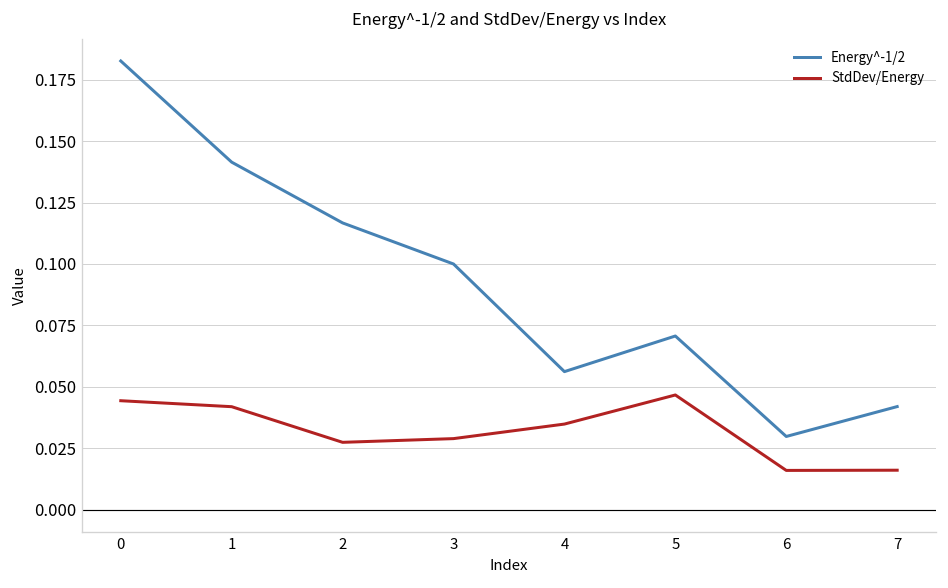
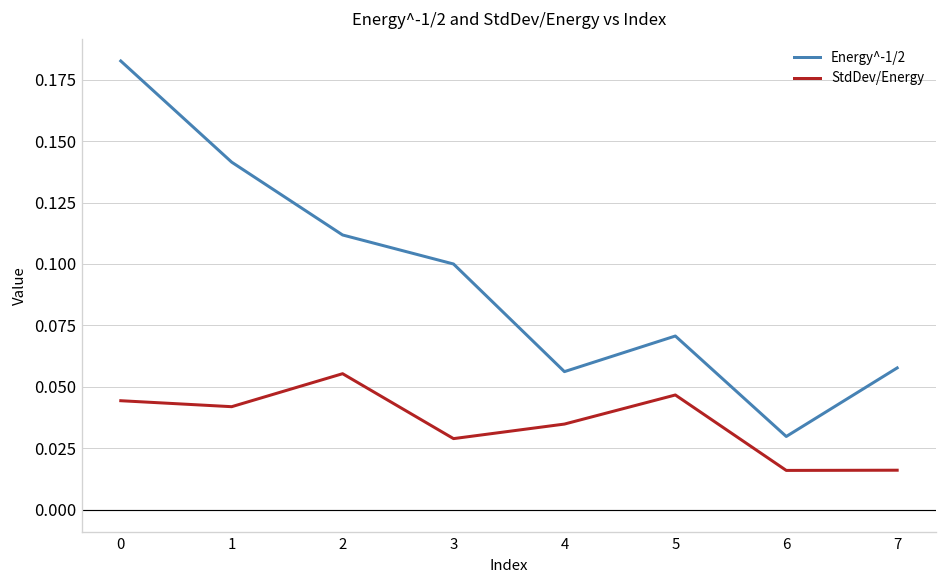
  {
    "Energy^-1/2": {
      "0": 0.183,
      "1": 0.141,
-     "2": 0.117,
+     "2": 0.112,
      "3": 0.100,
      "4": 0.056,
      "5": 0.071,
      "6": 0.030,
-     "7": 0.042
+     "7": 0.058
    },
    "StdDev/Energy": {
      "0": 0.044,
      "1": 0.042,
-     "2": 0.027,
+     "2": 0.055,
      "3": 0.029,
      "4": 0.035,
      "5": 0.047,
      "6": 0.016,
      "7": 0.016
    }
  }
